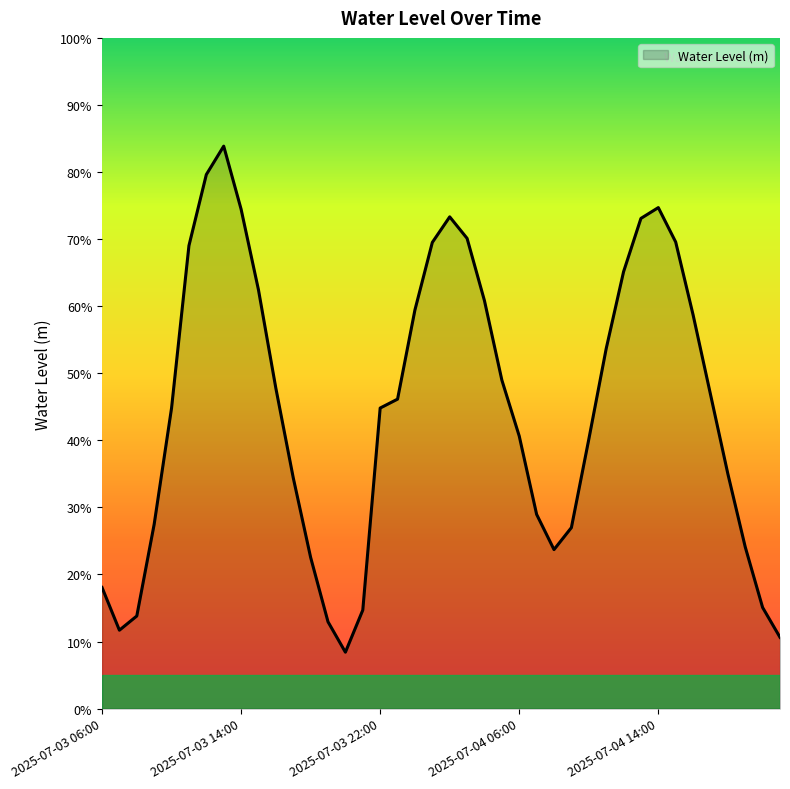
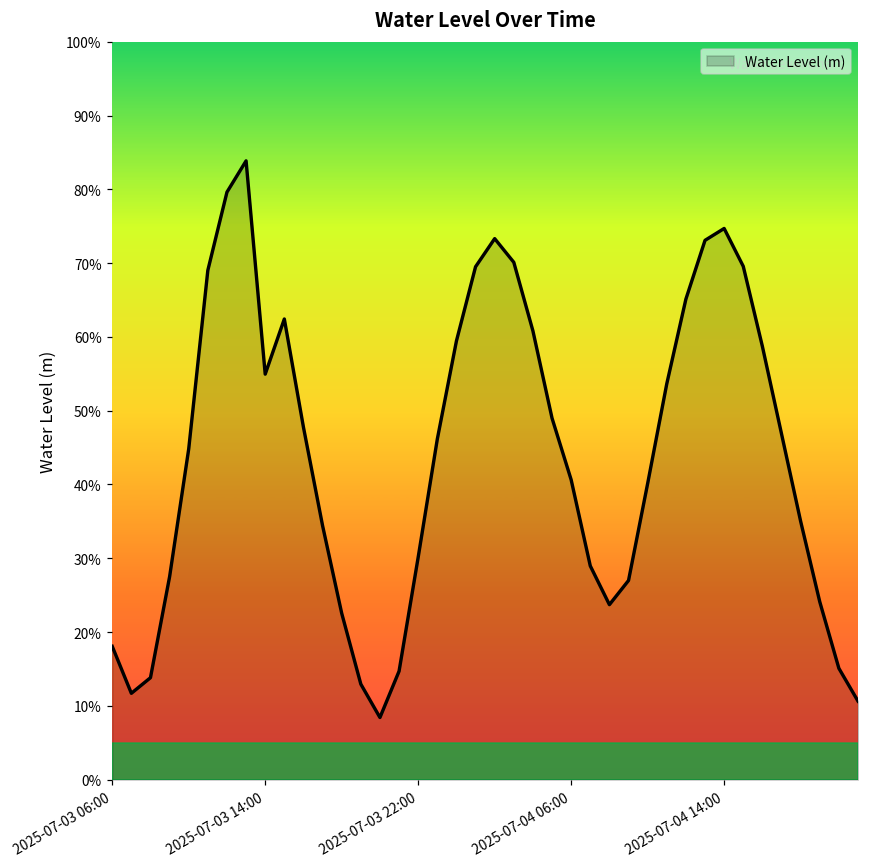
  {
    "2025-07-03 06:00": "18%",
-   "2025-07-03 14:00": "74%",
-   "2025-07-03 22:00": "45%",
+   "2025-07-03 14:00": "55%",
+   "2025-07-03 22:00": "30%",
    "2025-07-04 06:00": "41%",
    "2025-07-04 14:00": "75%"
  }
